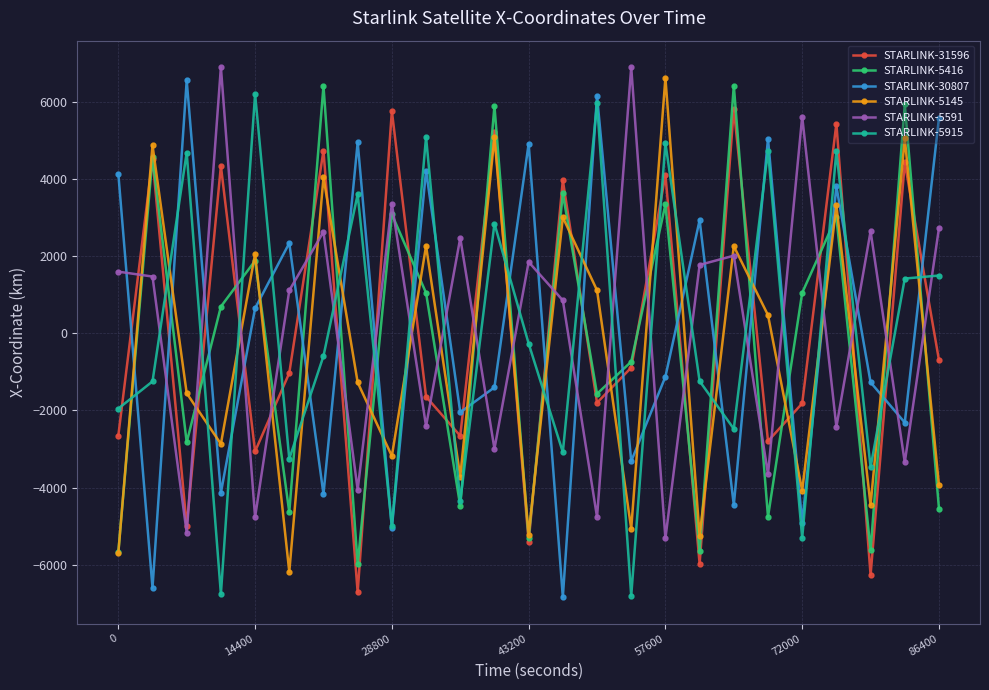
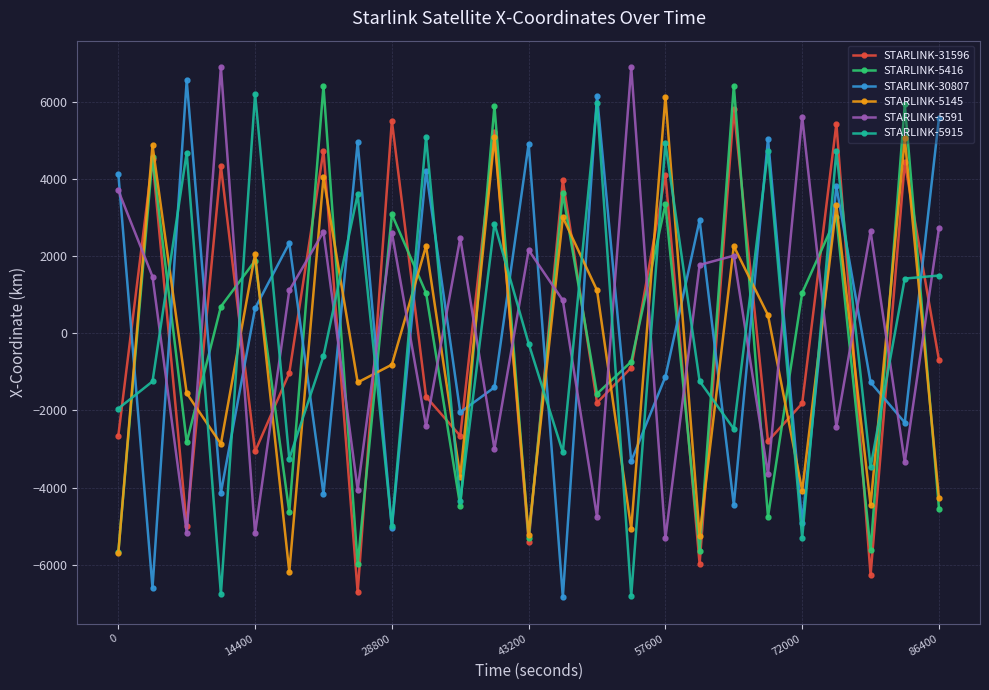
  {
    "STARLINK-31596": {
      "0": -2700,
      "14400": -3100,
-     "28800": 5800,
+     "28800": 5500,
      "43200": -5400,
      "57600": 4100,
      "72000": -1800,
      "86400": -700
    },
    "STARLINK-30807": {
      "0": 4100,
      "14400": 700,
      "43200": 4900,
      "57600": -1100,
      "72000": -4900
    },
    "STARLINK-5145": {
      "14400": 2100,
-     "28800": -3200,
+     "28800": -800,
      "43200": -5200,
-     "57600": 6600,
+     "57600": 6100,
      "72000": -4100,
-     "86400": -3900
+     "86400": -4300
    },
    "STARLINK-5591": {
-     "0": 1600,
-     "14400": -4800,
-     "28800": 3400,
-     "43200": 1900,
+     "0": 3700,
+     "14400": -5200,
+     "28800": 2600,
+     "43200": 2200,
      "57600": -5300,
      "72000": 5600,
      "86400": 2700
    }
  }
